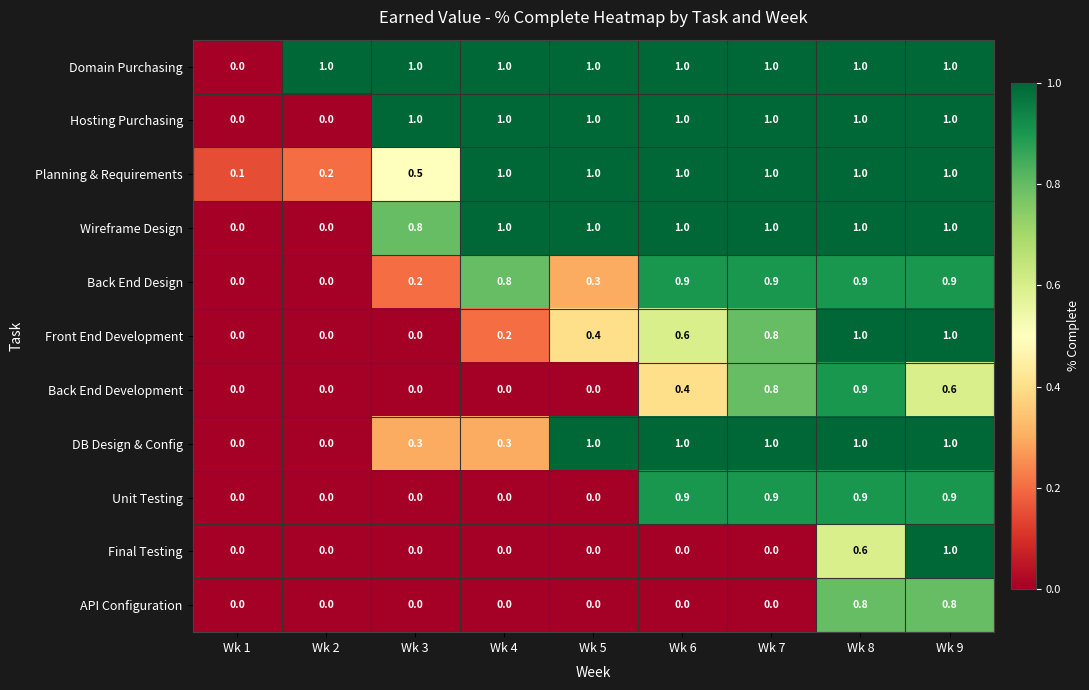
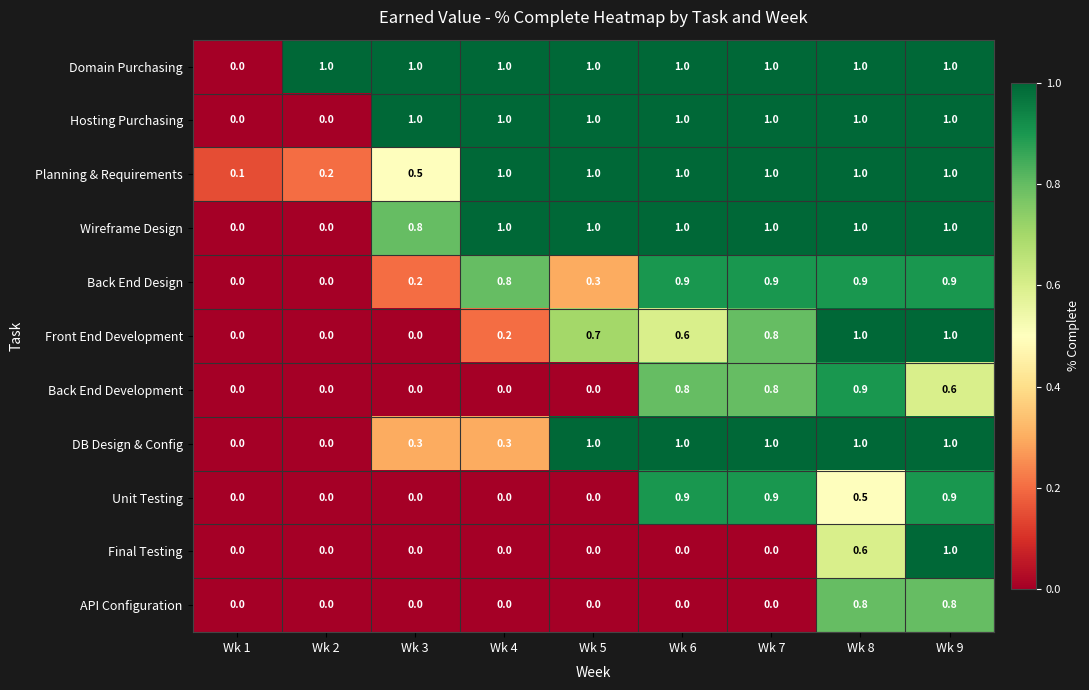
  {
    "Domain Purchasing": {
      "Wk 1": 0.0,
      "Wk 2": 1.0,
      "Wk 3": 1.0,
      "Wk 4": 1.0,
      "Wk 5": 1.0,
      "Wk 6": 1.0,
      "Wk 7": 1.0,
      "Wk 8": 1.0,
      "Wk 9": 1.0
    },
    "Hosting Purchasing": {
      "Wk 1": 0.0,
      "Wk 2": 0.0,
      "Wk 3": 1.0,
      "Wk 4": 1.0,
      "Wk 5": 1.0,
      "Wk 6": 1.0,
      "Wk 7": 1.0,
      "Wk 8": 1.0,
      "Wk 9": 1.0
    },
    "Planning & Requirements": {
      "Wk 1": 0.1,
      "Wk 2": 0.2,
      "Wk 3": 0.5,
      "Wk 4": 1.0,
      "Wk 5": 1.0,
      "Wk 6": 1.0,
      "Wk 7": 1.0,
      "Wk 8": 1.0,
      "Wk 9": 1.0
    },
    "Wireframe Design": {
      "Wk 1": 0.0,
      "Wk 2": 0.0,
      "Wk 3": 0.8,
      "Wk 4": 1.0,
      "Wk 5": 1.0,
      "Wk 6": 1.0,
      "Wk 7": 1.0,
      "Wk 8": 1.0,
      "Wk 9": 1.0
    },
    "Back End Design": {
      "Wk 1": 0.0,
      "Wk 2": 0.0,
      "Wk 3": 0.2,
      "Wk 4": 0.8,
      "Wk 5": 0.3,
      "Wk 6": 0.9,
      "Wk 7": 0.9,
      "Wk 8": 0.9,
      "Wk 9": 0.9
    },
    "Front End Development": {
      "Wk 1": 0.0,
      "Wk 2": 0.0,
      "Wk 3": 0.0,
      "Wk 4": 0.2,
-     "Wk 5": 0.4,
+     "Wk 5": 0.7,
      "Wk 6": 0.6,
      "Wk 7": 0.8,
      "Wk 8": 1.0,
      "Wk 9": 1.0
    },
    "Back End Development": {
      "Wk 1": 0.0,
      "Wk 2": 0.0,
      "Wk 3": 0.0,
      "Wk 4": 0.0,
      "Wk 5": 0.0,
-     "Wk 6": 0.4,
+     "Wk 6": 0.8,
      "Wk 7": 0.8,
      "Wk 8": 0.9,
      "Wk 9": 0.6
    },
    "DB Design & Config": {
      "Wk 1": 0.0,
      "Wk 2": 0.0,
      "Wk 3": 0.3,
      "Wk 4": 0.3,
      "Wk 5": 1.0,
      "Wk 6": 1.0,
      "Wk 7": 1.0,
      "Wk 8": 1.0,
      "Wk 9": 1.0
    },
    "Unit Testing": {
      "Wk 1": 0.0,
      "Wk 2": 0.0,
      "Wk 3": 0.0,
      "Wk 4": 0.0,
      "Wk 5": 0.0,
      "Wk 6": 0.9,
      "Wk 7": 0.9,
-     "Wk 8": 0.9,
+     "Wk 8": 0.5,
      "Wk 9": 0.9
    },
    "Final Testing": {
      "Wk 1": 0.0,
      "Wk 2": 0.0,
      "Wk 3": 0.0,
      "Wk 4": 0.0,
      "Wk 5": 0.0,
      "Wk 6": 0.0,
      "Wk 7": 0.0,
      "Wk 8": 0.6,
      "Wk 9": 1.0
    },
    "API Configuration": {
      "Wk 1": 0.0,
      "Wk 2": 0.0,
      "Wk 3": 0.0,
      "Wk 4": 0.0,
      "Wk 5": 0.0,
      "Wk 6": 0.0,
      "Wk 7": 0.0,
      "Wk 8": 0.8,
      "Wk 9": 0.8
    }
  }
